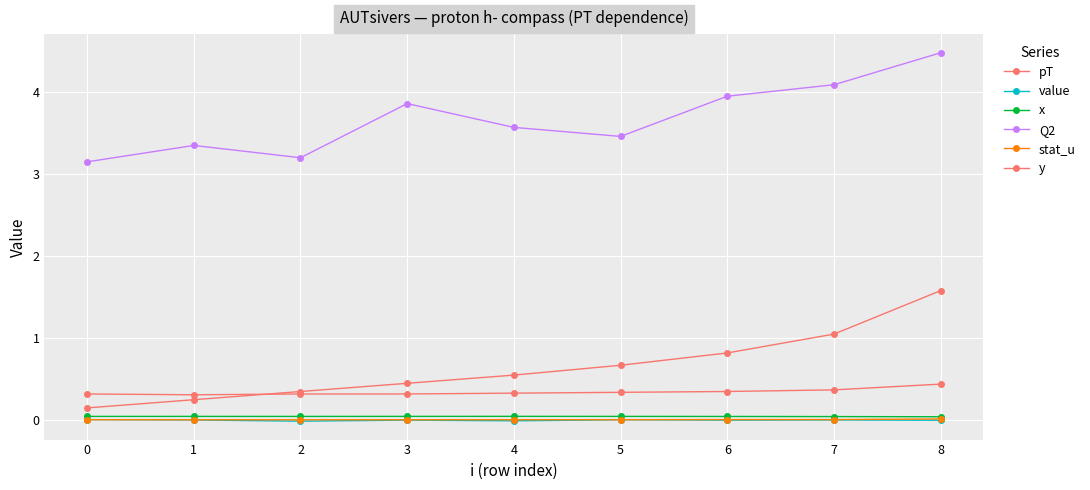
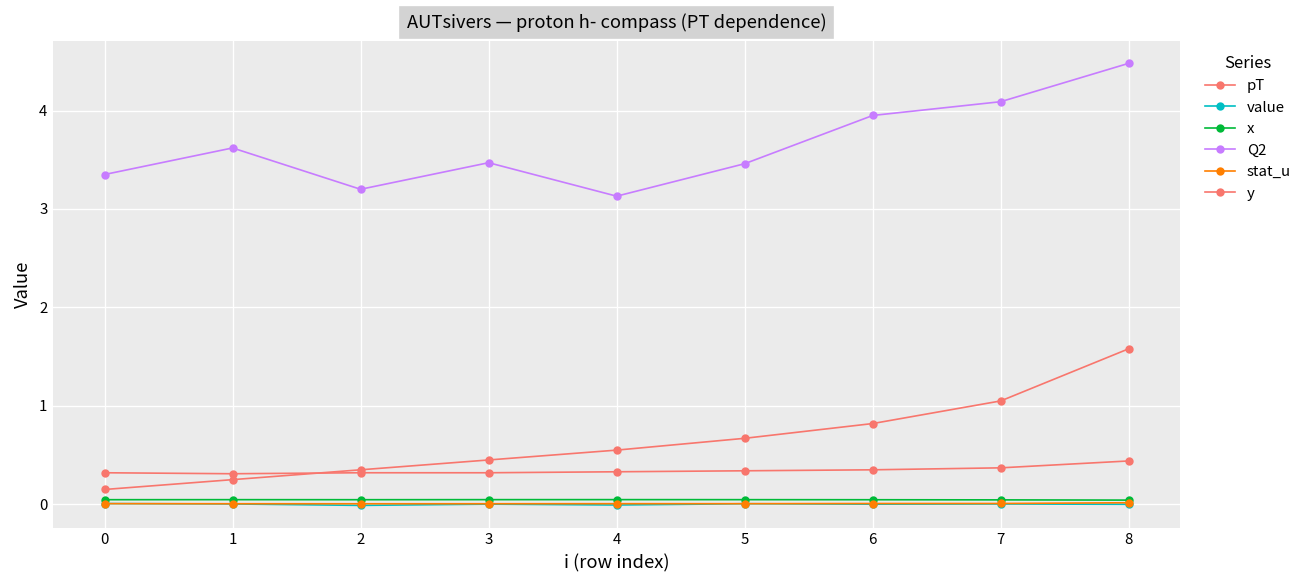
  {
    "x": {
      "0": 0.0,
      "1": 0.0,
      "2": 0.0,
      "3": 0.0,
      "4": 0.0,
      "5": 0.0,
      "6": 0.0,
      "7": 0.0
    },
    "Q2": {
-     "0": 3.2,
-     "1": 3.4,
+     "0": 3.4,
+     "1": 3.6,
      "2": 3.2,
-     "3": 3.9,
-     "4": 3.6,
+     "3": 3.5,
+     "4": 3.1,
      "5": 3.5,
      "6": 4.0,
      "7": 4.1,
      "8": 4.5
    }
  }
